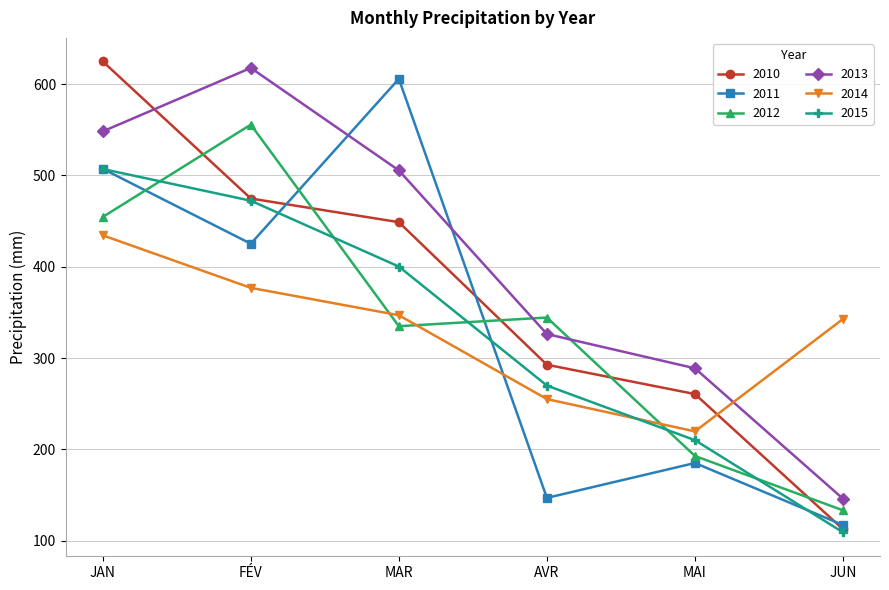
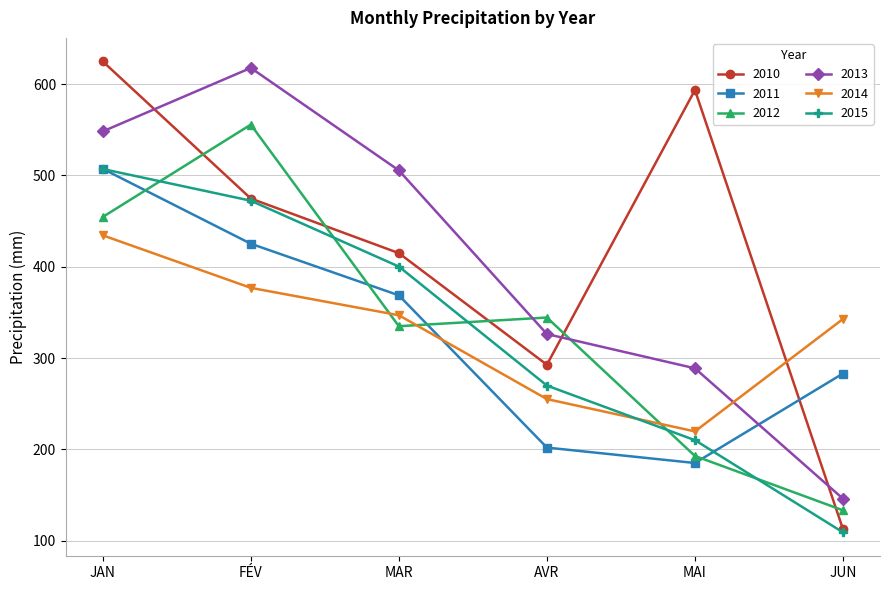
  {
    "2010": {
      "JAN": 620,
-     "MAR": 450,
+     "MAR": 410,
      "AVR": 290,
-     "MAI": 260,
+     "MAI": 590,
      "JUN": 110
    },
    "2011": {
      "FÉV": 430,
-     "MAR": 610,
-     "AVR": 150,
+     "MAR": 370,
+     "AVR": 200,
      "MAI": 190,
-     "JUN": 120
+     "JUN": 280
    },
    "2013": {
      "JAN": 550,
      "FÉV": 620,
      "MAR": 510,
      "AVR": 330,
      "MAI": 290,
      "JUN": 150
    },
    "2014": {
      "JAN": 430,
      "FÉV": 380,
      "MAR": 350,
      "AVR": 260,
      "MAI": 220,
      "JUN": 340
    }
  }
